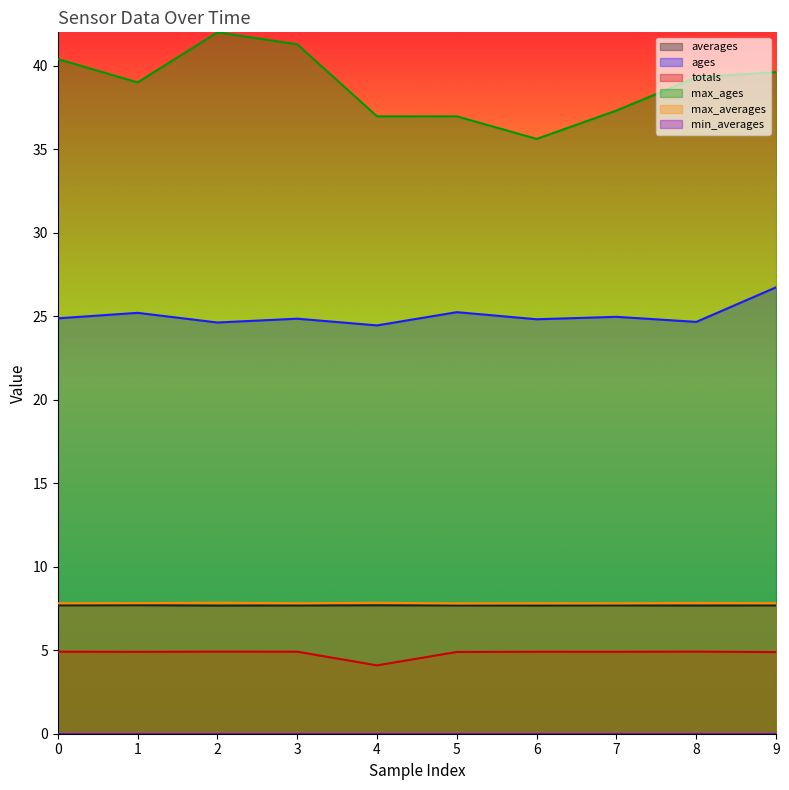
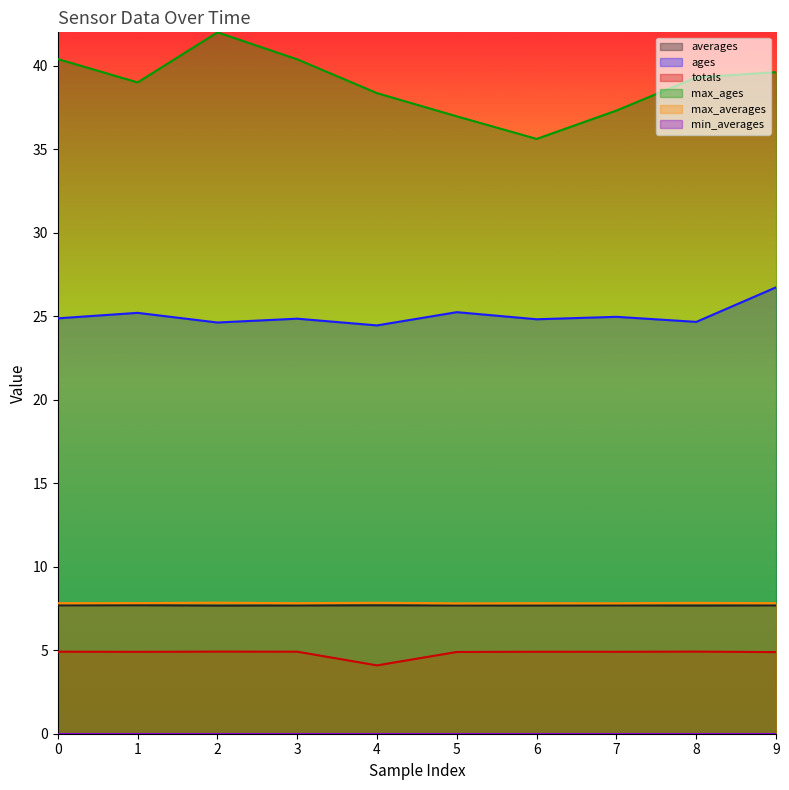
  {
    "averages": {
      "2": 7.7,
      "8": 7.7
    },
    "ages": {
      "0": 24.9,
      "1": 25.2,
      "2": 24.6,
      "3": 24.9,
      "4": 24.5,
      "5": 25.3,
      "6": 24.8,
      "7": 25.0,
      "8": 24.7,
      "9": 26.7
    },
    "totals": {
      "0": 4.9,
      "1": 4.9,
      "2": 4.9,
      "3": 4.9,
      "4": 4.1,
      "5": 4.9,
      "6": 4.9,
      "7": 4.9,
      "8": 4.9,
      "9": 4.9
    },
    "max_ages": {
      "0": 40.4,
      "1": 39.0,
      "2": 42.0,
-     "3": 41.3,
-     "4": 37.0,
+     "3": 40.4,
+     "4": 38.4,
      "5": 37.0,
      "6": 35.6,
      "7": 37.3,
      "9": 39.6
    },
    "max_averages": {
      "2": 7.9,
      "8": 7.8
    },
    "min_averages": {
      "0": 0.0,
      "1": 0.0,
      "2": 0.0,
      "3": 0.0,
      "4": 0.0,
      "5": 0.0,
      "6": 0.0,
      "7": 0.0,
      "8": 0.0,
      "9": 0.0
    }
  }
